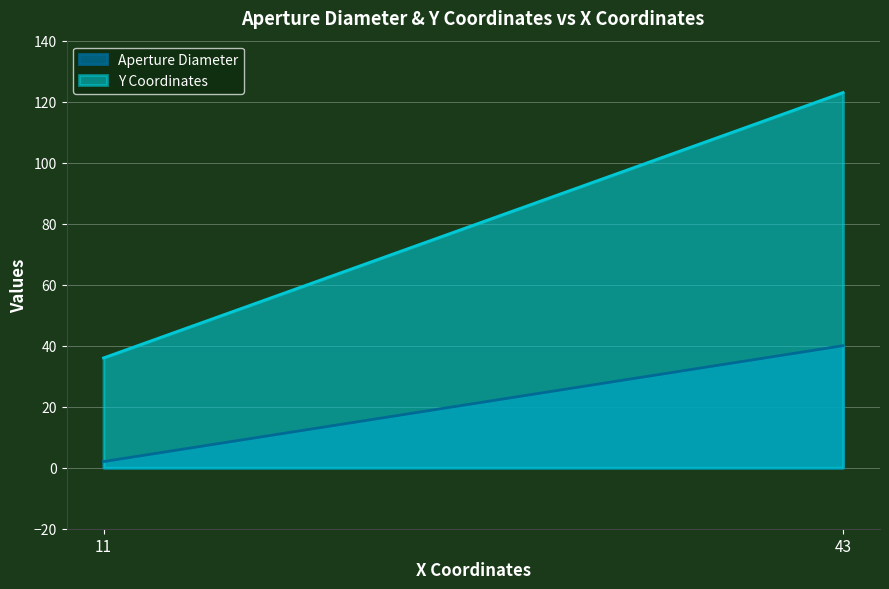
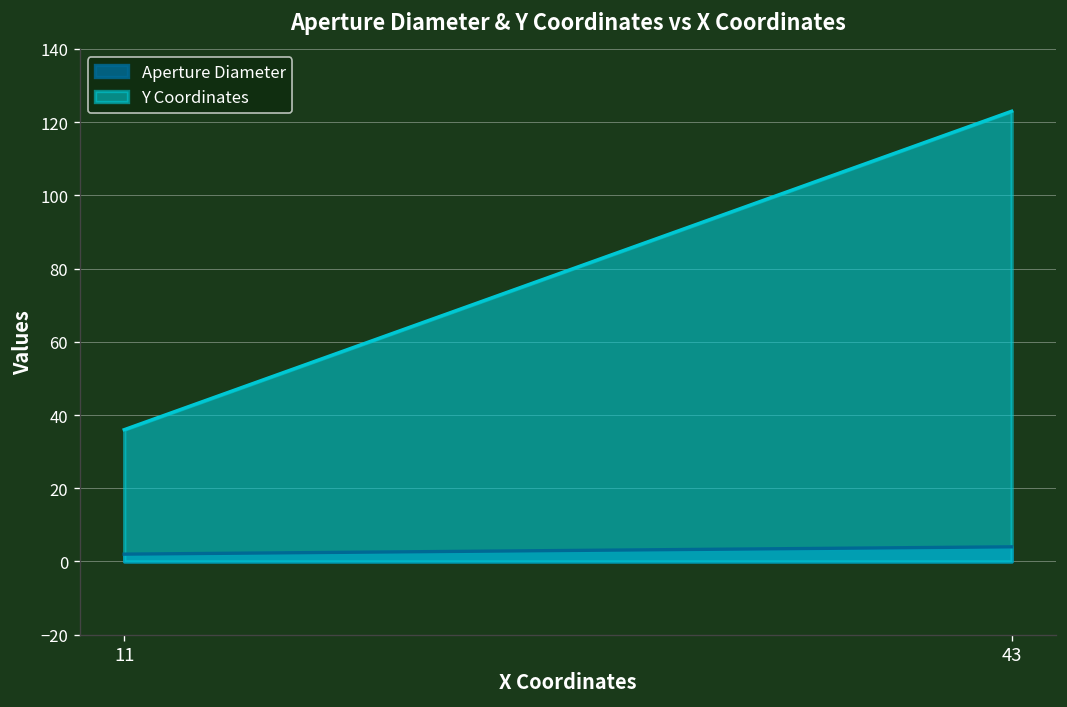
  {
    "Aperture Diameter": {
      "11": 2,
-     "43": 40
+     "43": 4
    },
    "Y Coordinates": {
      "11": 36,
      "43": 123
    }
  }
